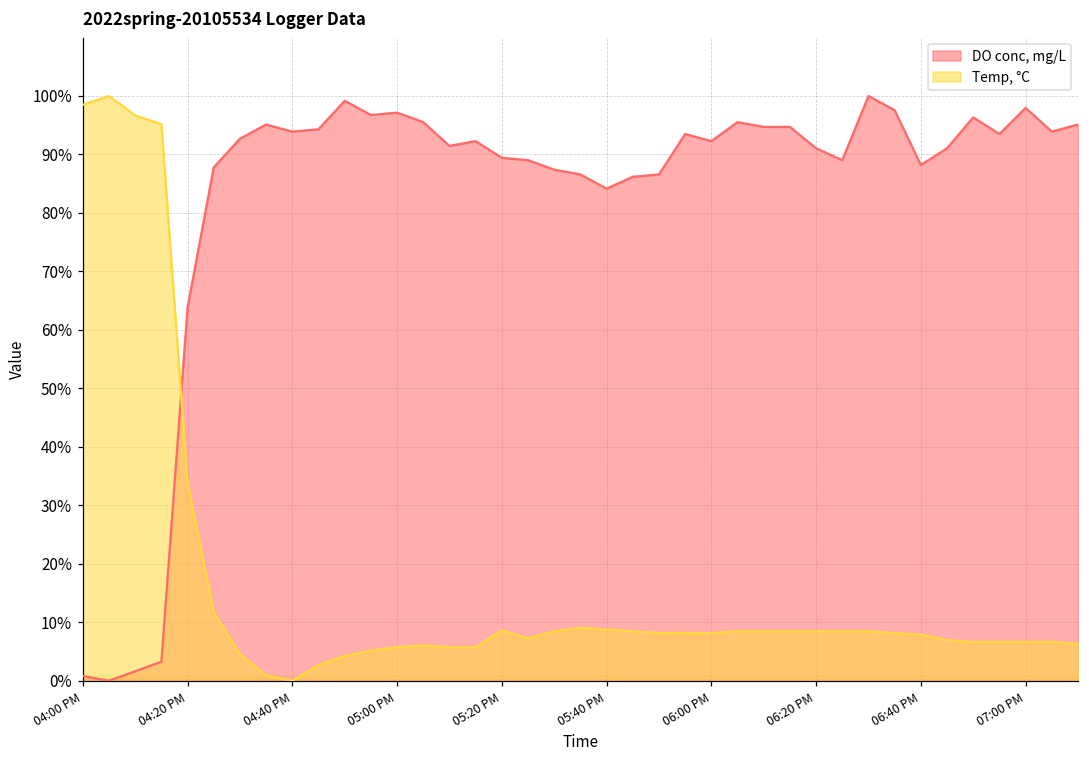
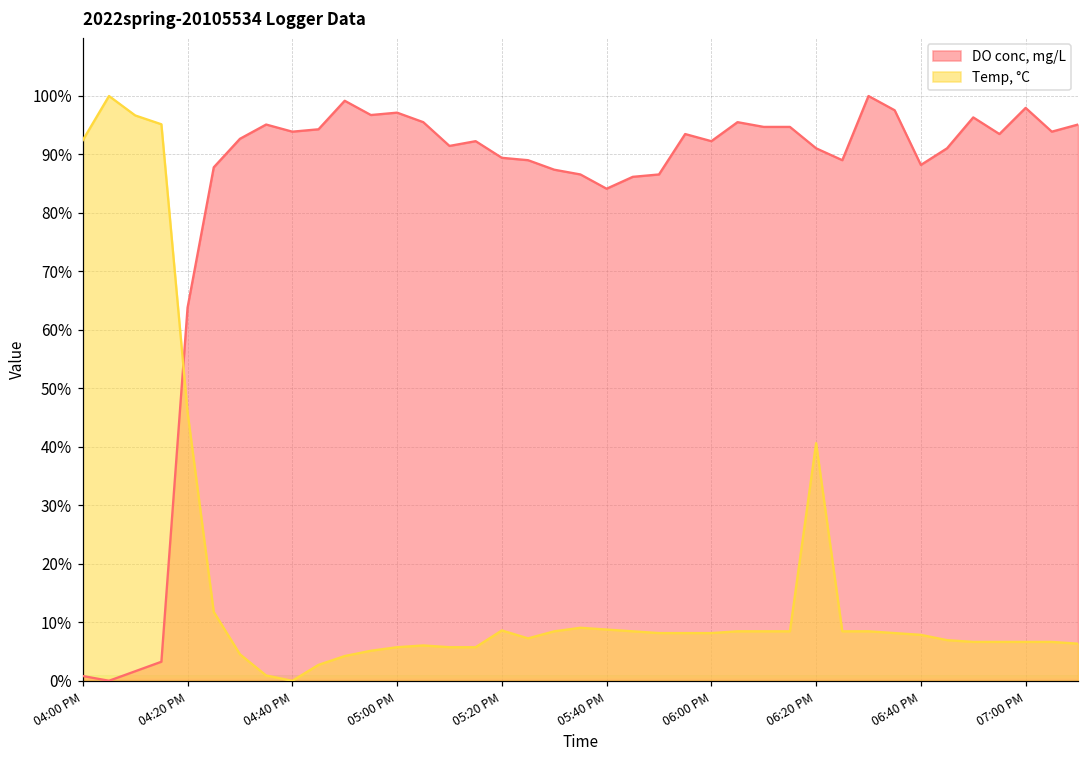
  {
    "DO conc, mg/L": {
      "04:00 PM": "1%",
      "04:20 PM": "64%",
      "04:40 PM": "94%",
      "05:00 PM": "97%",
      "05:20 PM": "89%",
      "05:40 PM": "84%",
      "06:00 PM": "92%",
      "06:20 PM": "91%",
      "06:40 PM": "88%",
      "07:00 PM": "98%"
    },
    "Temp, °C": {
-     "04:00 PM": "98%",
-     "04:20 PM": "34%",
+     "04:00 PM": "92%",
+     "04:20 PM": "46%",
      "04:40 PM": "0%",
      "05:00 PM": "6%",
      "05:20 PM": "9%",
      "05:40 PM": "9%",
      "06:00 PM": "8%",
-     "06:20 PM": "8%",
+     "06:20 PM": "41%",
      "06:40 PM": "8%",
      "07:00 PM": "7%"
    }
  }
